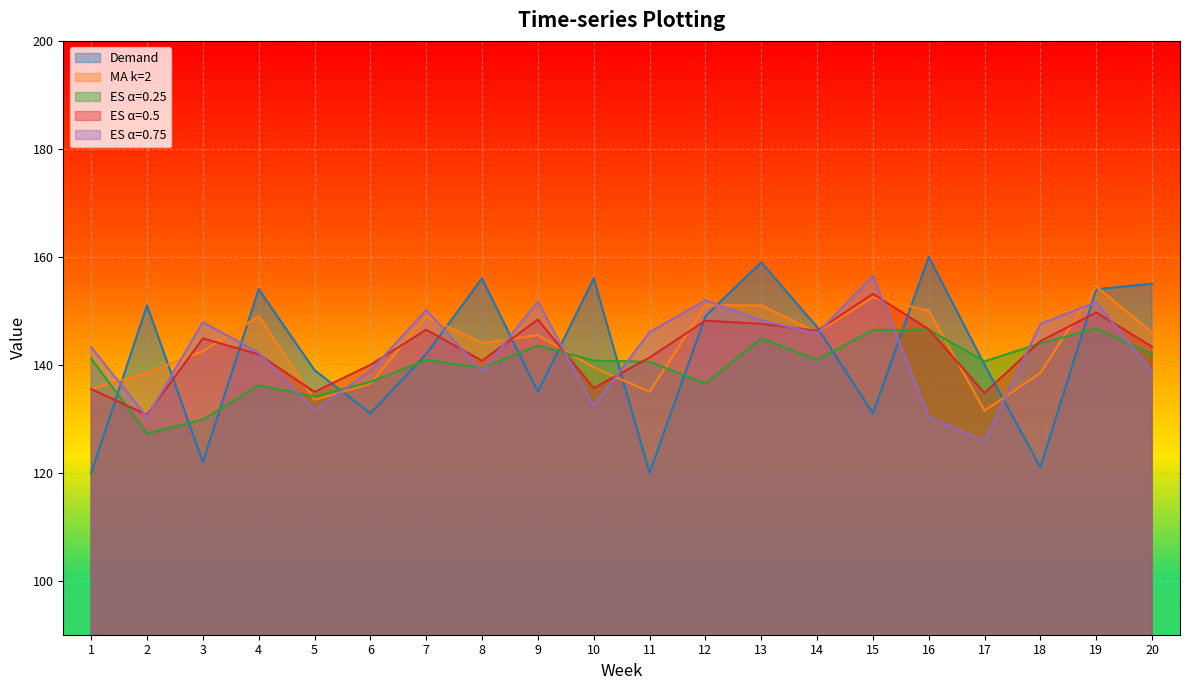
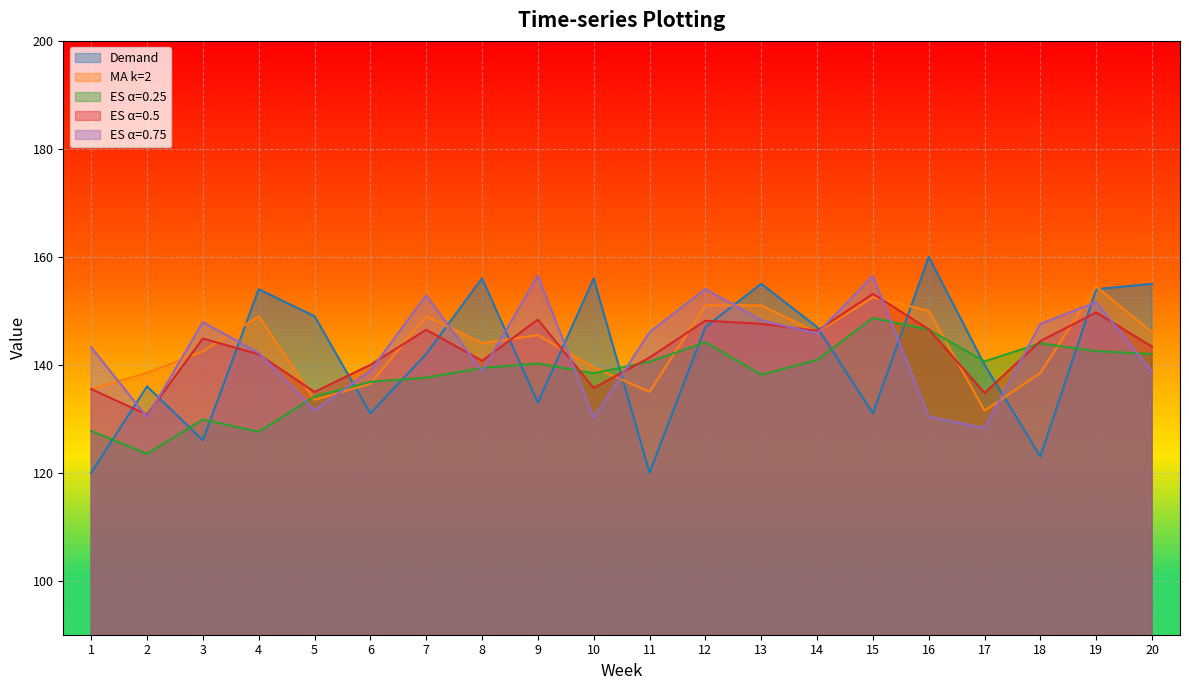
  {
    "Demand": {
      "1": 120,
-     "2": 151,
-     "3": 122,
+     "2": 136,
+     "3": 126,
      "4": 154,
-     "5": 139,
+     "5": 149,
      "6": 131,
      "7": 142,
      "8": 156,
-     "9": 135,
+     "9": 133,
      "10": 156,
      "11": 120,
-     "12": 149,
-     "13": 159,
+     "12": 147,
+     "13": 155,
      "14": 147,
      "15": 131,
      "16": 160,
      "17": 140,
-     "18": 121,
+     "18": 123,
      "19": 154,
      "20": 155
    },
    "ES α=0.25": {
-     "1": 141,
-     "2": 127,
+     "1": 128,
+     "2": 124,
      "3": 130,
-     "4": 136,
+     "4": 128,
      "5": 134,
-     "7": 141,
+     "7": 138,
      "8": 139,
-     "9": 144,
-     "10": 141,
+     "9": 140,
+     "10": 138,
      "11": 141,
-     "12": 137,
-     "13": 145,
+     "12": 144,
+     "13": 138,
      "14": 141,
-     "15": 146,
+     "15": 149,
      "17": 141,
-     "19": 147,
+     "19": 143,
      "20": 142
    },
    "ES α=0.75": {
      "1": 143,
      "3": 148,
      "5": 132,
      "6": 139,
-     "7": 150,
+     "7": 153,
      "8": 139,
-     "9": 152,
-     "10": 132,
+     "9": 157,
+     "10": 130,
      "11": 146,
-     "12": 152,
+     "12": 154,
      "13": 148,
      "15": 156,
      "16": 130,
-     "17": 126,
+     "17": 128,
      "18": 148,
      "19": 152,
      "20": 139
    }
  }
